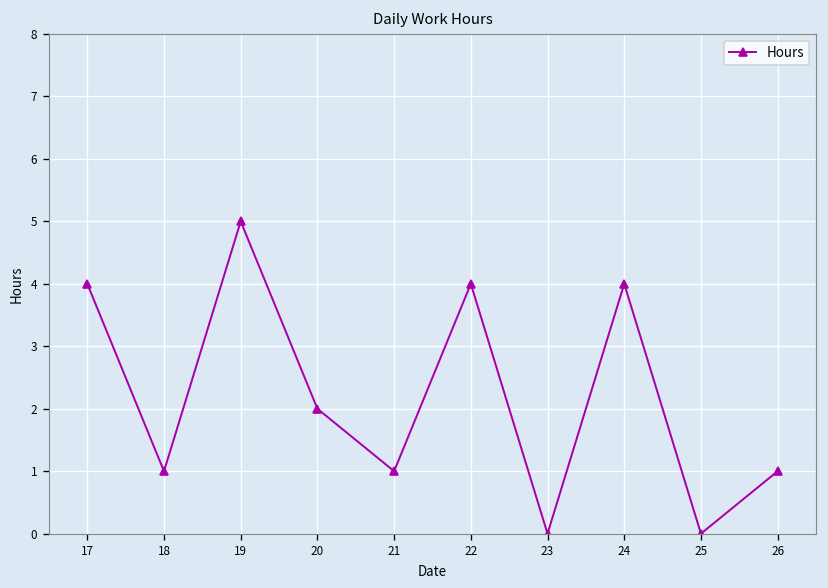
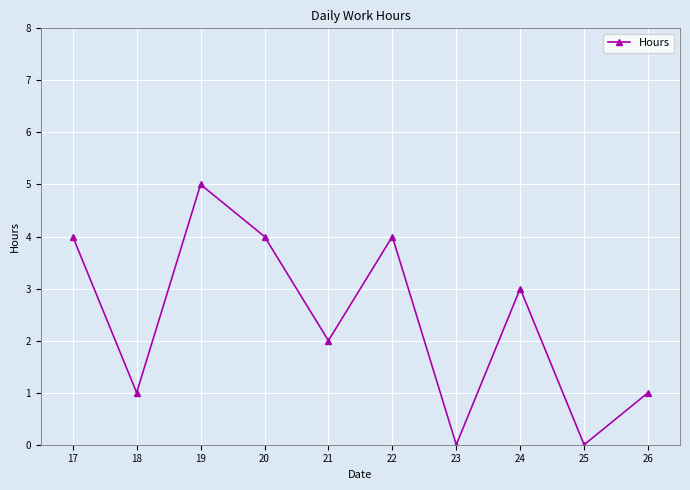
  {
    "17": 4,
    "18": 1,
    "19": 5,
-   "20": 2,
-   "21": 1,
+   "20": 4,
+   "21": 2,
    "22": 4,
    "23": 0,
-   "24": 4,
+   "24": 3,
    "25": 0,
    "26": 1
  }
